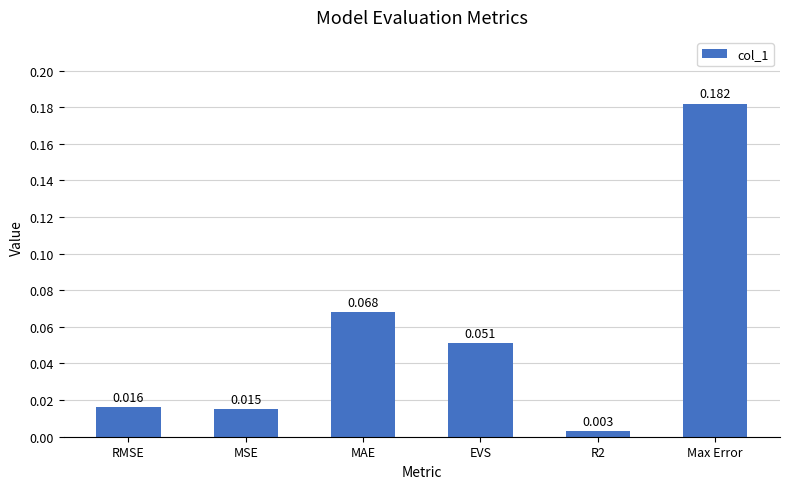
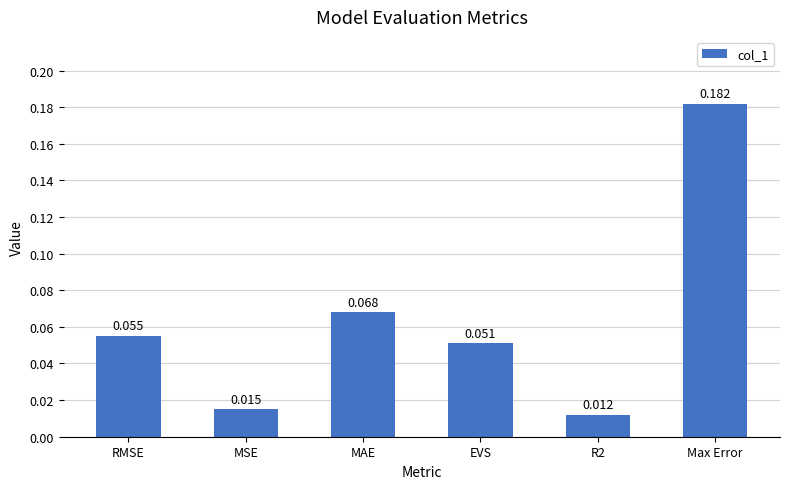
  {
-   "RMSE": 0.016,
+   "RMSE": 0.055,
    "MSE": 0.015,
    "MAE": 0.068,
    "EVS": 0.051,
-   "R2": 0.003,
+   "R2": 0.012,
    "Max Error": 0.182
  }
